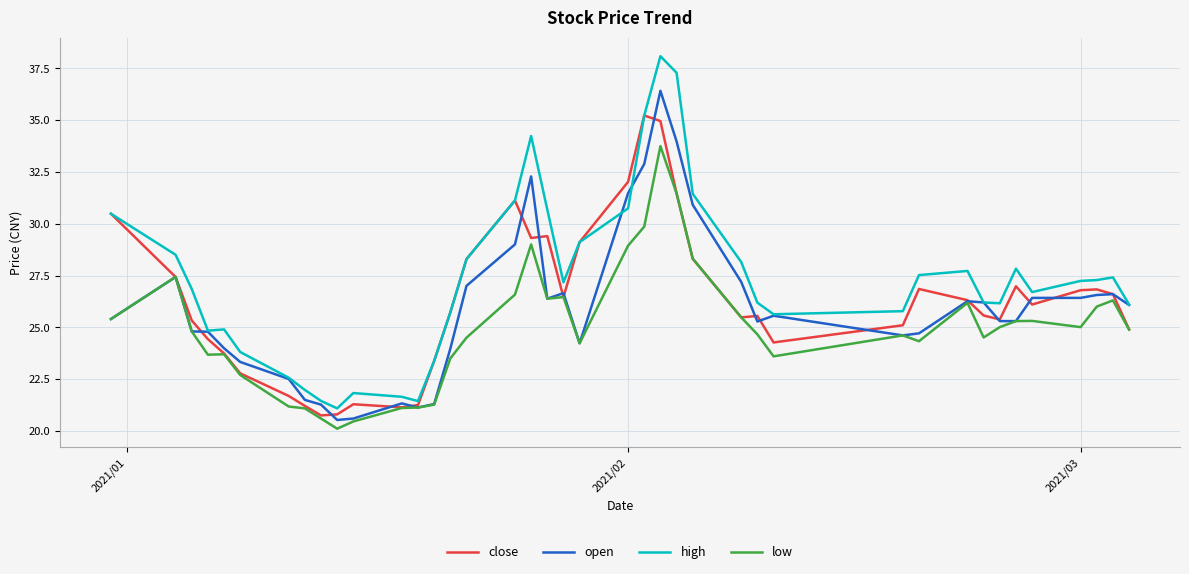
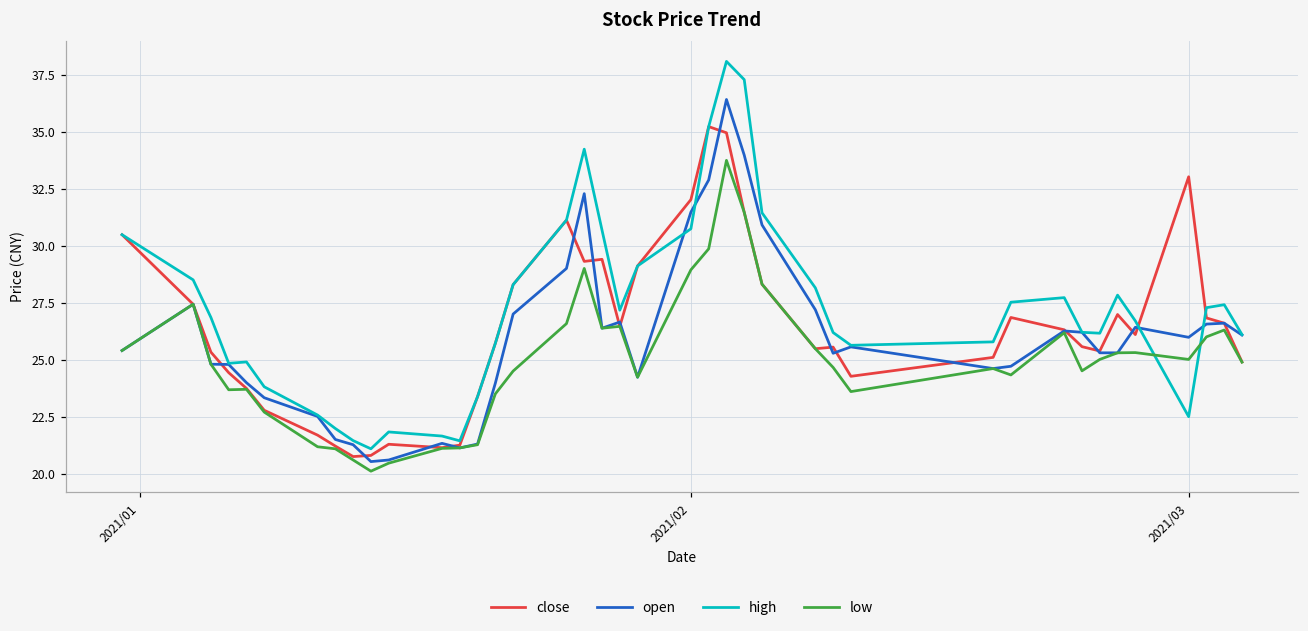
  {
    "close": {
      "2021/02": 32.0,
-     "2021/03": 26.8
+     "2021/03": 33.0
    },
    "open": {
      "2021/02": 31.5,
-     "2021/03": 26.4
+     "2021/03": 26.0
    },
    "high": {
      "2021/02": 30.7,
-     "2021/03": 27.2
+     "2021/03": 22.5
    },
    "low": {
      "2021/02": 28.9,
      "2021/03": 25.0
    }
  }
